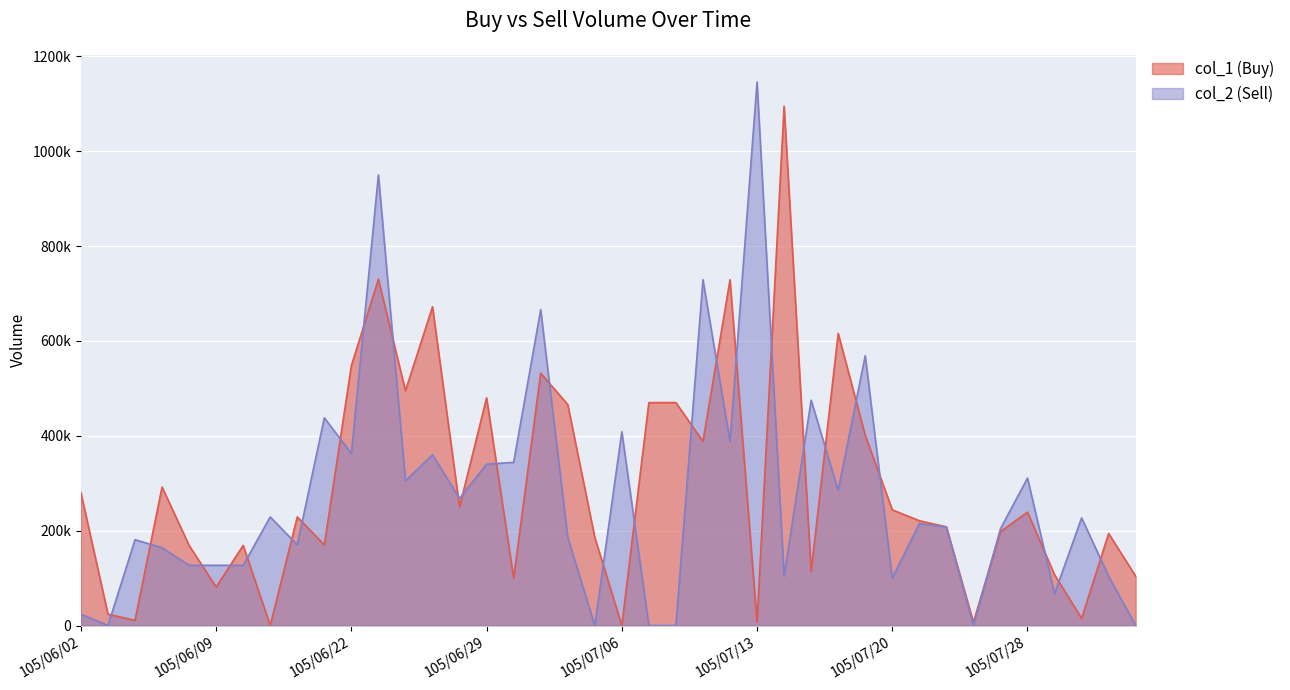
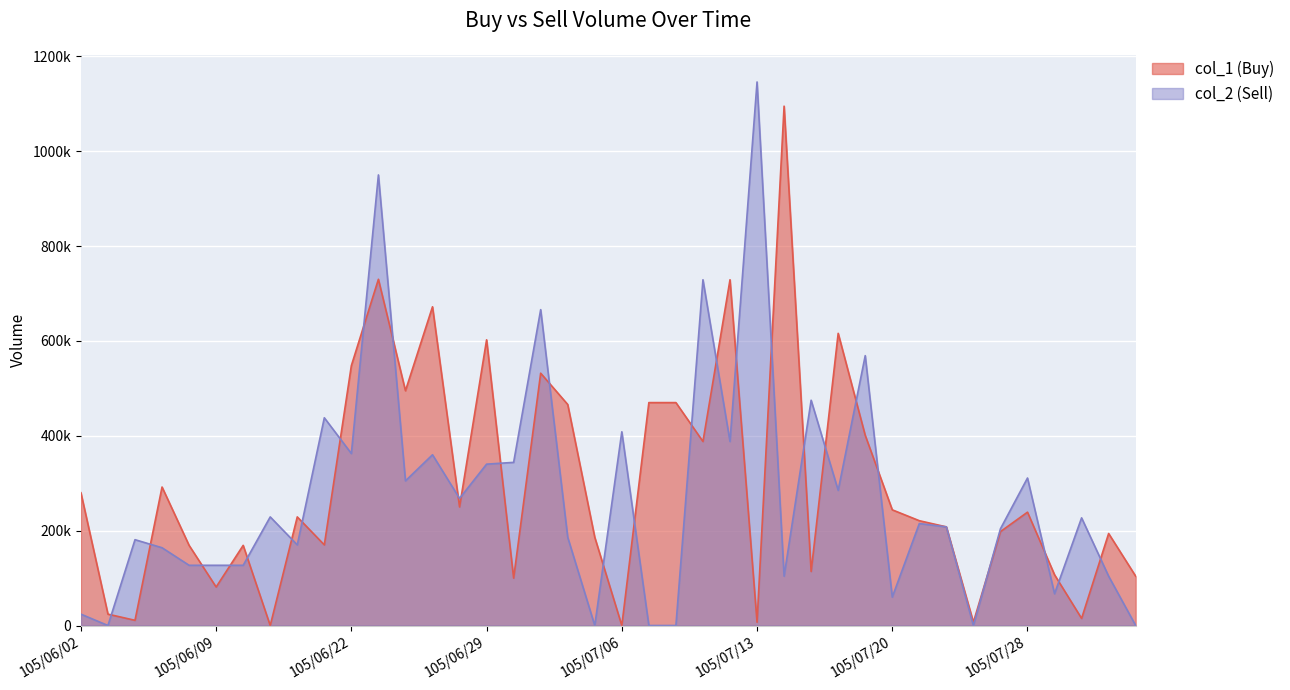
  {
    "col_1 (Buy)": {
      "105/06/02": 280000,
      "105/06/09": 80000,
      "105/06/22": 550000,
-     "105/06/29": 480000,
+     "105/06/29": 600000,
      "105/07/06": 0,
      "105/07/13": 10000,
      "105/07/20": 240000,
      "105/07/28": 240000
    },
    "col_2 (Sell)": {
      "105/06/02": 20000,
      "105/06/09": 130000,
      "105/06/22": 360000,
      "105/06/29": 340000,
      "105/07/06": 410000,
      "105/07/13": 1150000,
-     "105/07/20": 100000,
+     "105/07/20": 60000,
      "105/07/28": 310000
    }
  }
